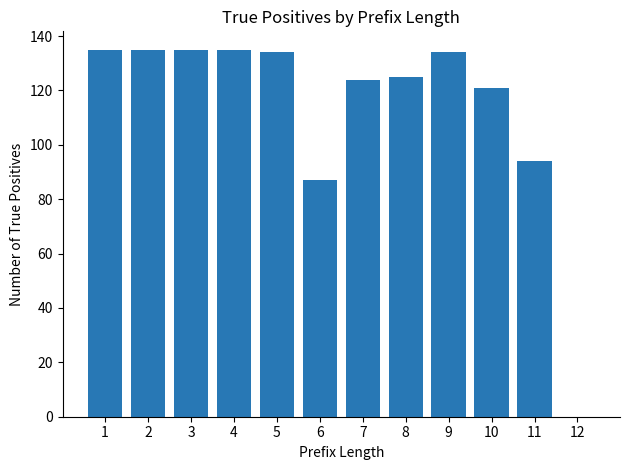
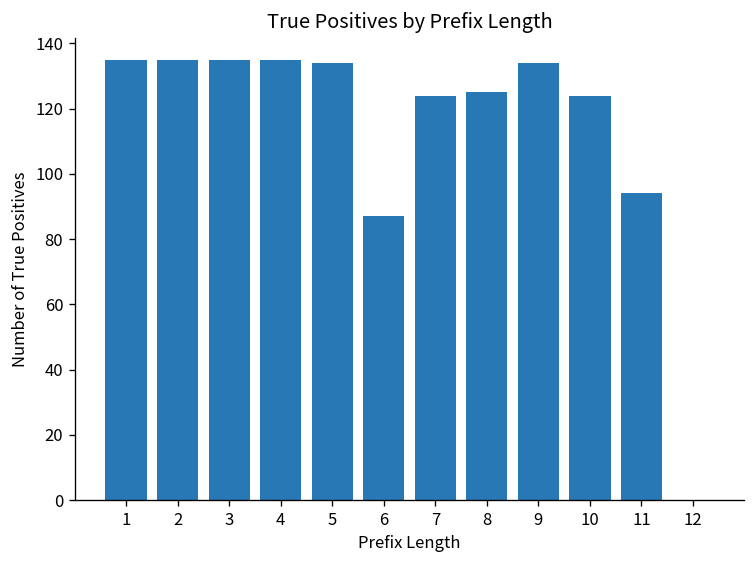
  {
    "1": 135,
    "2": 135,
    "3": 135,
    "4": 135,
    "5": 134,
    "6": 87,
    "7": 124,
    "8": 125,
    "9": 134,
-   "10": 121,
+   "10": 124,
    "11": 94,
    "12": 0
  }
